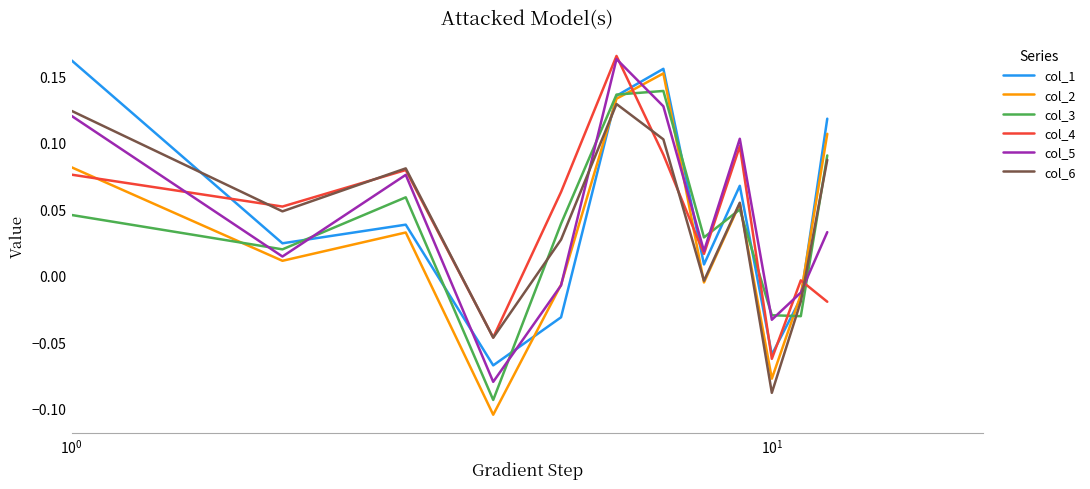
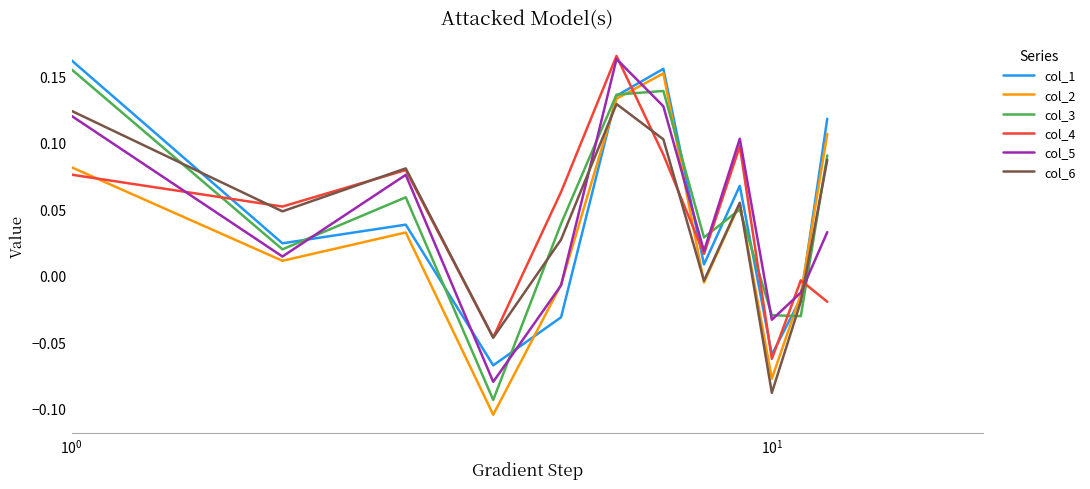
  {
    "col_1": {
      "10^0": 0.162,
      "10^1": -0.059
    },
    "col_2": {
      "10^0": 0.082,
      "10^1": -0.077
    },
    "col_3": {
-     "10^0": 0.046,
+     "10^0": 0.155,
      "10^1": -0.030
    },
    "col_4": {
      "10^0": 0.076,
      "10^1": -0.063
    },
    "col_5": {
      "10^0": 0.120,
      "10^1": -0.033
    },
    "col_6": {
      "10^0": 0.124,
      "10^1": -0.088
    }
  }
